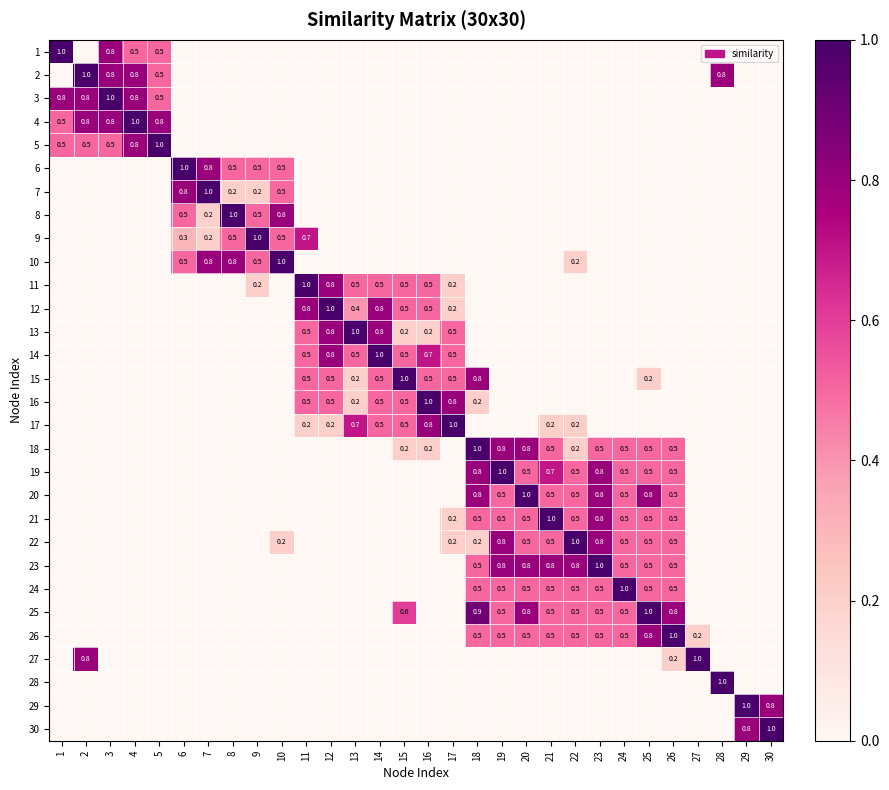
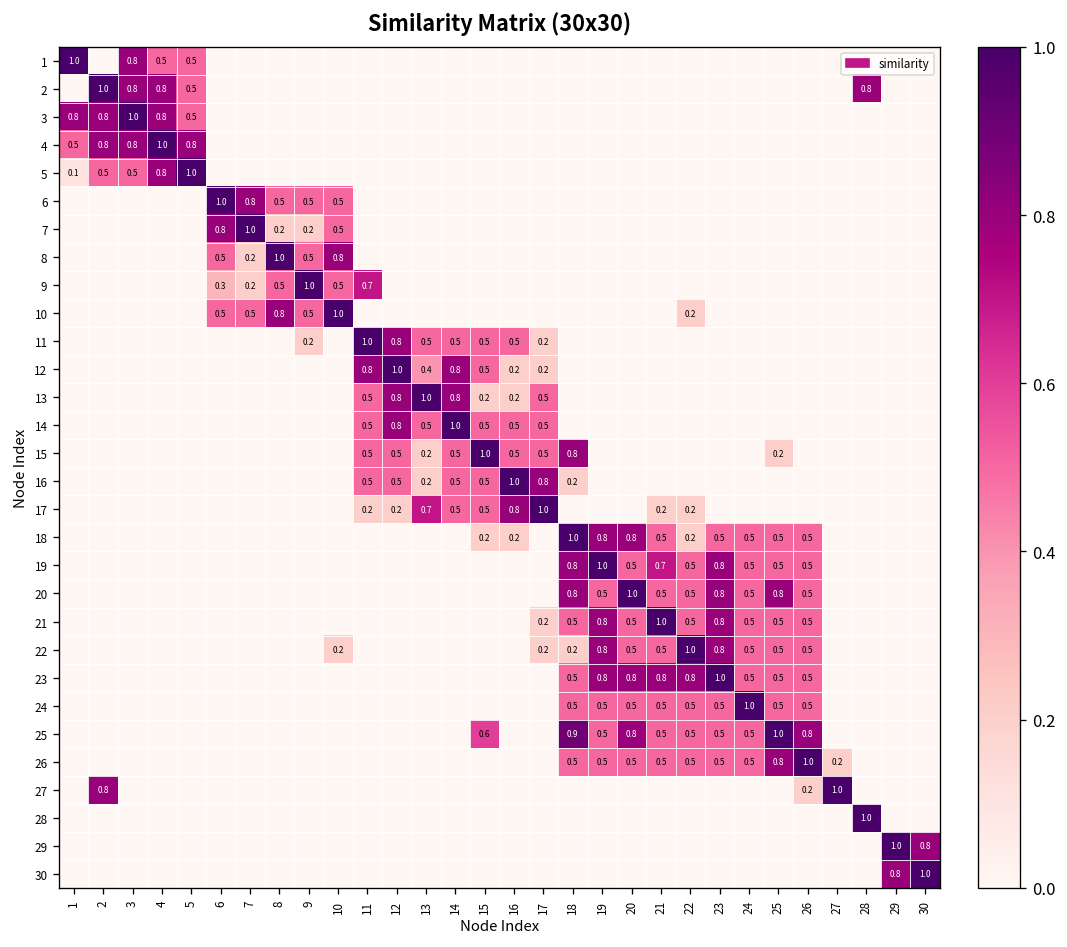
  {
    "5": {
-     "1": 0.5,
+     "1": 0.1,
      "2": 0.5,
      "3": 0.5,
      "4": 0.8,
      "5": 1.0
    },
    "10": {
      "6": 0.5,
-     "7": 0.8,
+     "7": 0.5,
      "8": 0.8,
      "9": 0.5,
      "10": 1.0,
      "22": 0.2
    },
    "12": {
      "11": 0.8,
      "12": 1.0,
      "13": 0.4,
      "14": 0.8,
      "15": 0.5,
-     "16": 0.5,
+     "16": 0.2,
      "17": 0.2
    },
    "14": {
      "11": 0.5,
      "12": 0.8,
      "13": 0.5,
      "14": 1.0,
      "15": 0.5,
-     "16": 0.7,
+     "16": 0.5,
      "17": 0.5
    },
    "21": {
      "17": 0.2,
      "18": 0.5,
-     "19": 0.5,
+     "19": 0.8,
      "20": 0.5,
      "21": 1.0,
      "22": 0.5,
      "23": 0.8,
      "24": 0.5,
      "25": 0.5,
      "26": 0.5
    }
  }
